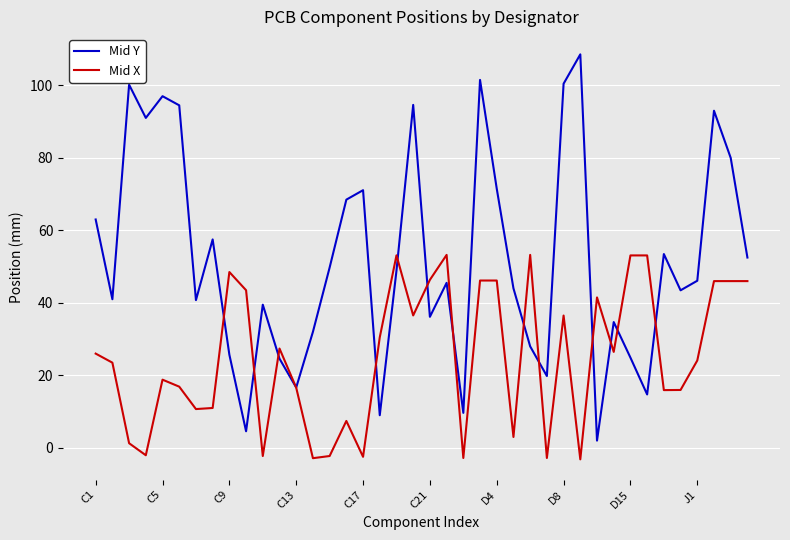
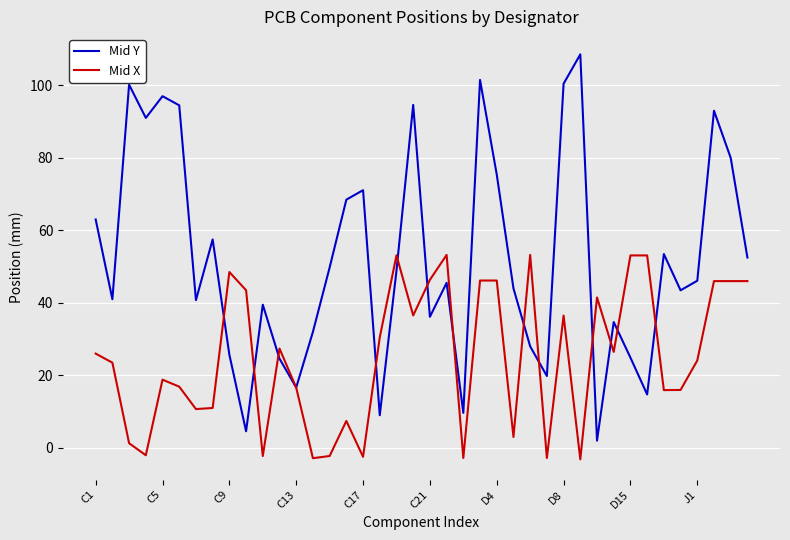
  {
    "Mid Y": {
      "C1": 63,
      "C5": 97,
      "C9": 26,
      "C17": 71,
      "C21": 36,
-     "D4": 72,
+     "D4": 75,
      "D8": 100,
      "D15": 25,
      "J1": 46
    },
    "Mid X": {
      "C1": 26,
      "C5": 19,
      "C9": 49,
      "C17": -2,
      "C21": 46,
      "D4": 46,
      "D8": 37,
      "D15": 53,
      "J1": 24
    }
  }
